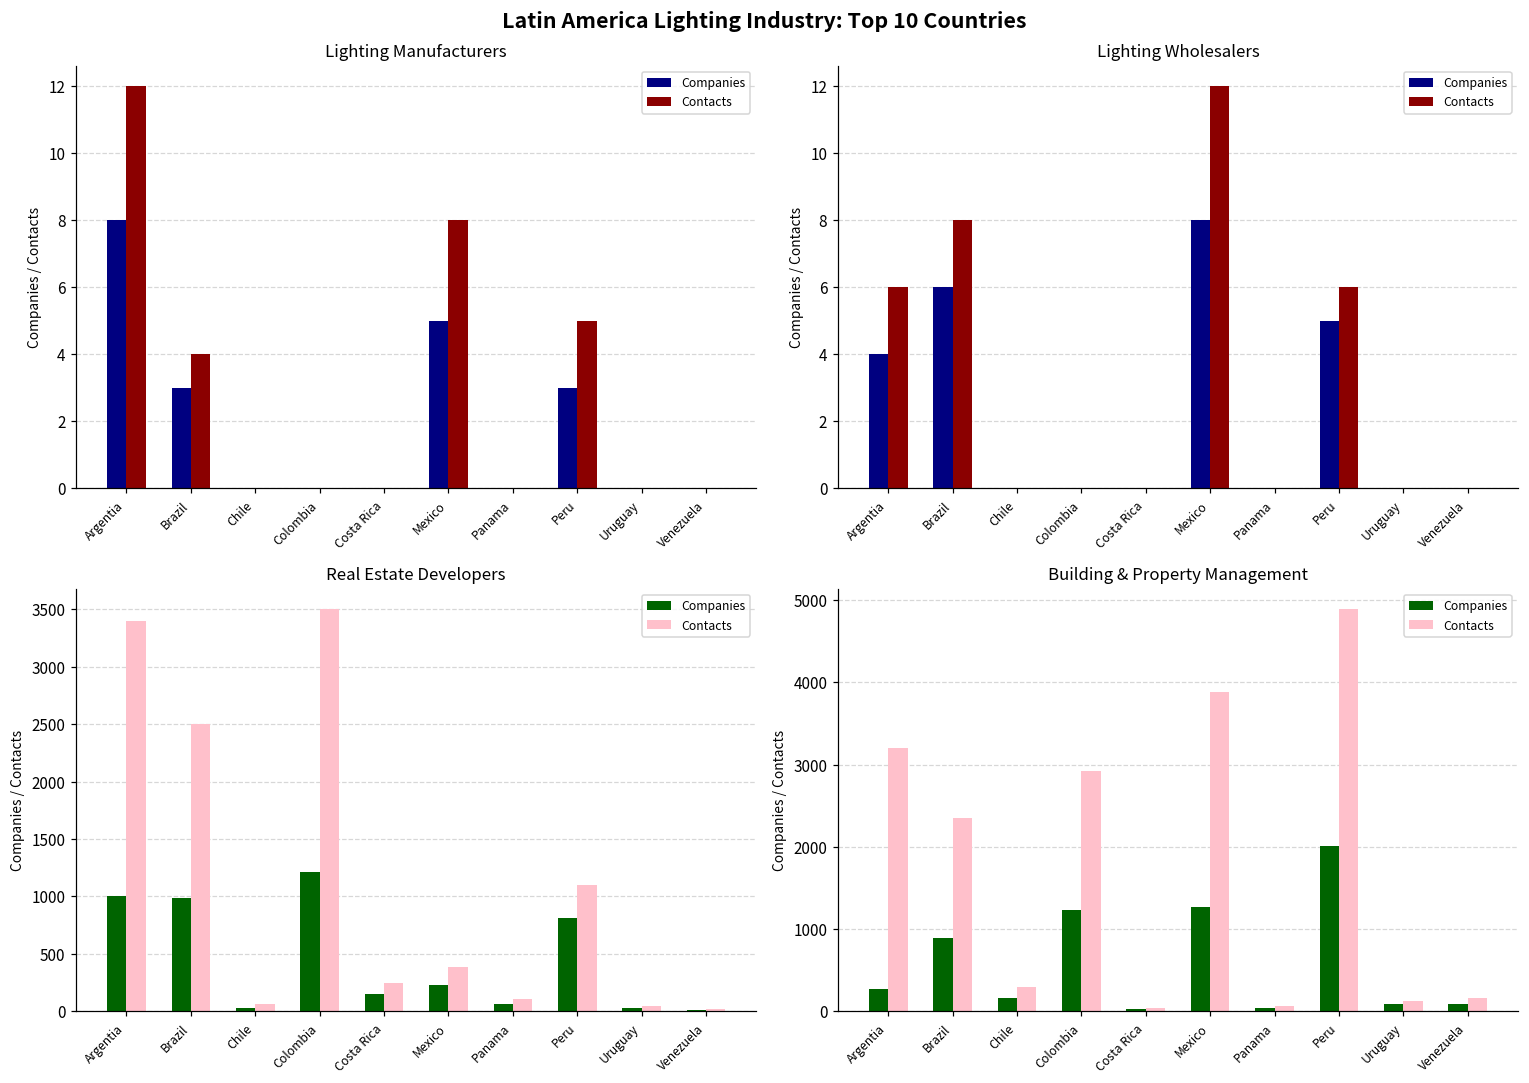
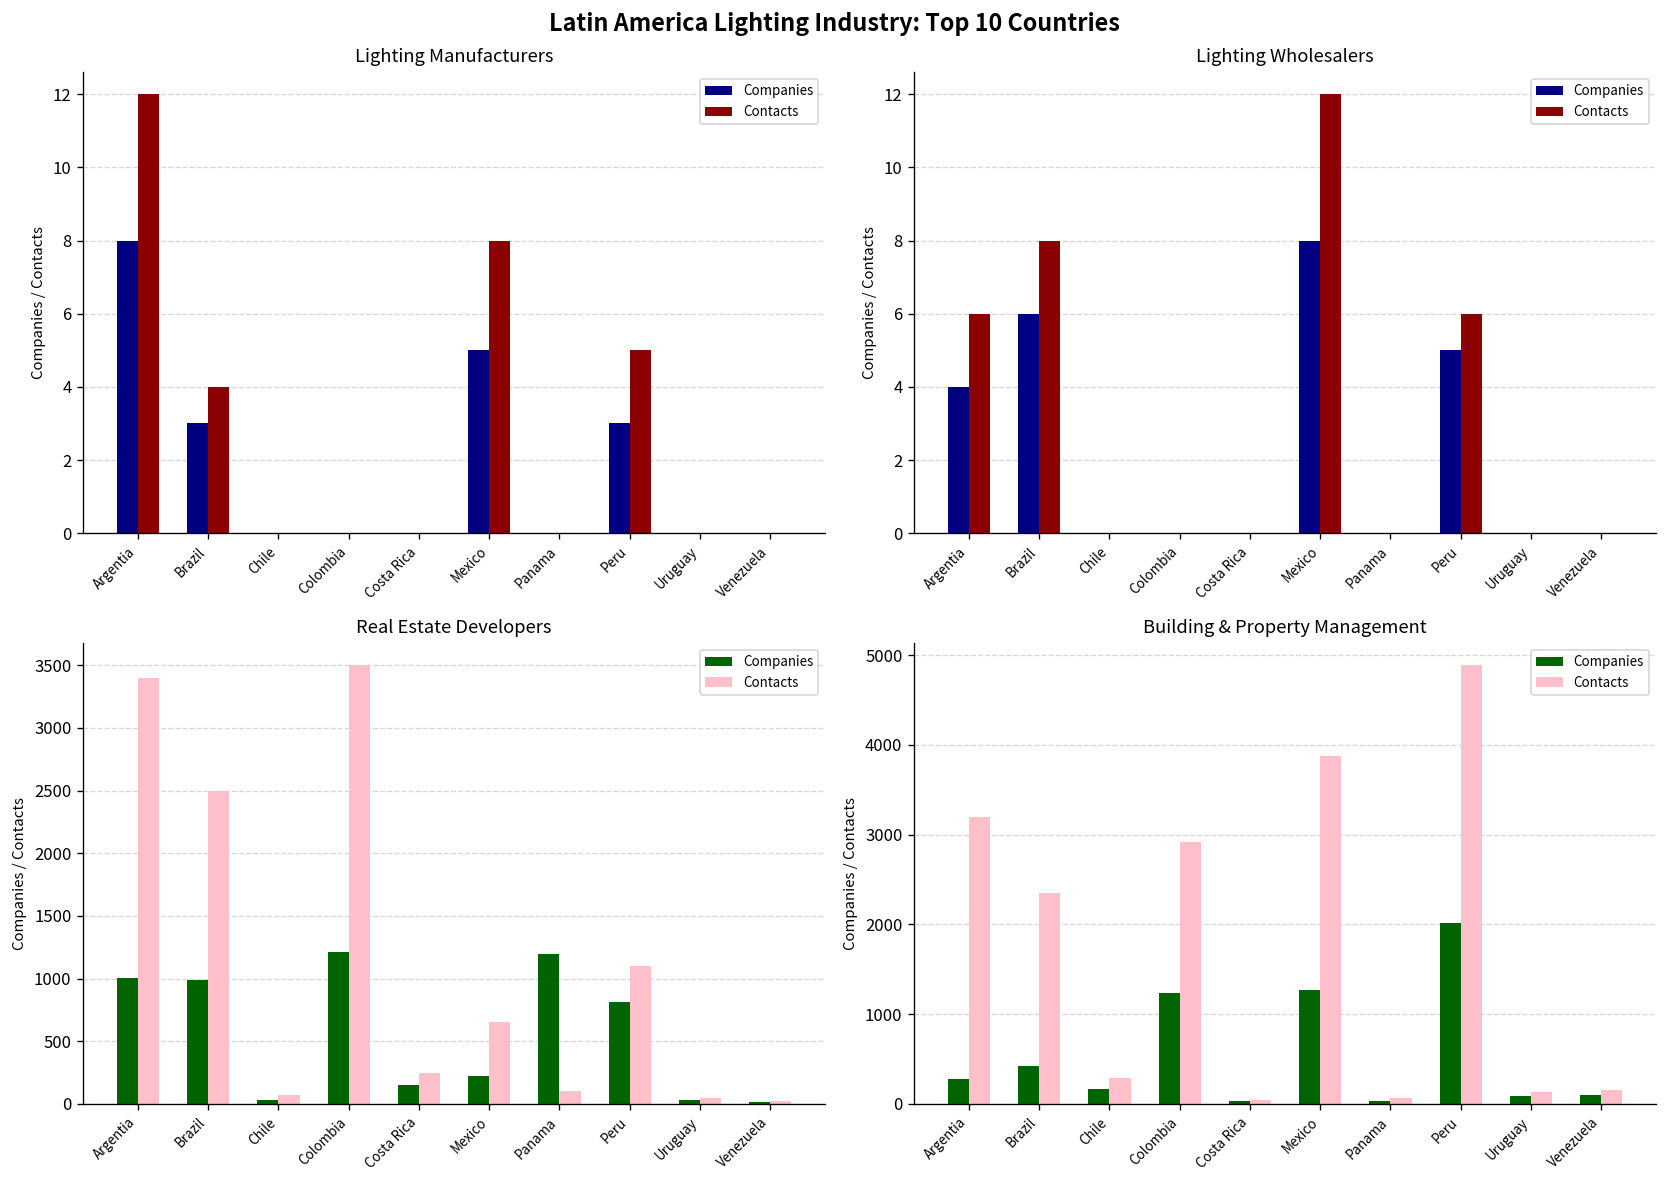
  {
    "Real Estate Developers": {
      "Companies": {
        "Argentia": 1000,
        "Brazil": 990,
        "Chile": 30,
        "Colombia": 1210,
        "Costa Rica": 150,
        "Mexico": 230,
-       "Panama": 70,
+       "Panama": 1190,
        "Peru": 820,
        "Uruguay": 30
      },
      "Contacts": {
        "Argentia": 3400,
        "Brazil": 2500,
        "Chile": 70,
        "Colombia": 3500,
        "Costa Rica": 250,
-       "Mexico": 390,
+       "Mexico": 660,
        "Panama": 100,
        "Peru": 1100,
        "Uruguay": 50
      }
    },
    "Building & Property Management": {
      "Companies": {
        "Argentia": 300,
-       "Brazil": 900,
+       "Brazil": 400,
        "Chile": 200,
        "Colombia": 1200,
        "Mexico": 1300,
        "Panama": 0,
        "Peru": 2000,
        "Uruguay": 100,
        "Venezuela": 100
      },
      "Contacts": {
        "Argentia": 3200,
        "Brazil": 2300,
        "Chile": 300,
        "Colombia": 2900,
        "Costa Rica": 0,
        "Mexico": 3900,
        "Panama": 100,
        "Peru": 4900,
        "Uruguay": 100,
        "Venezuela": 200
      }
    }
  }
